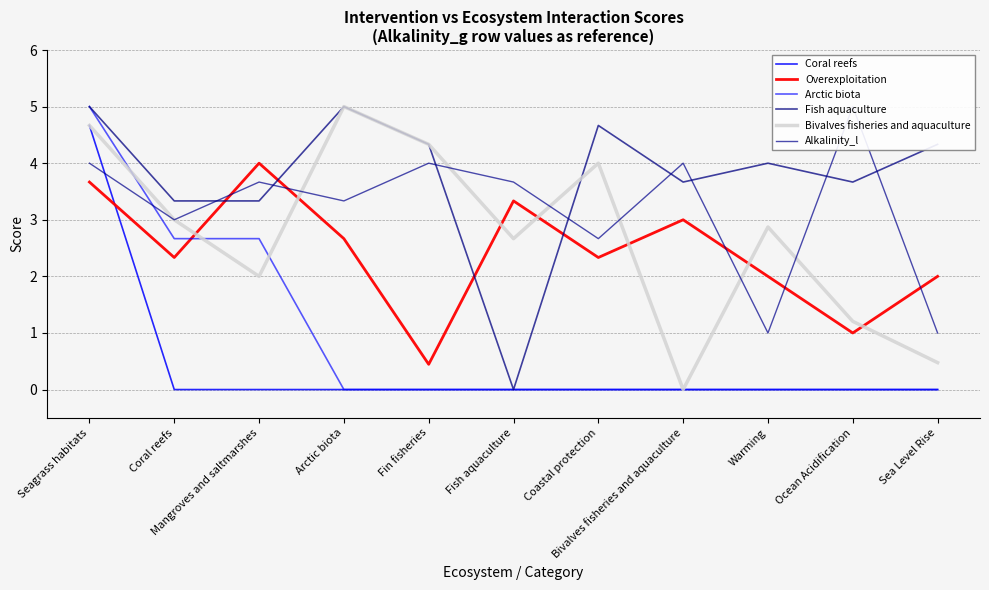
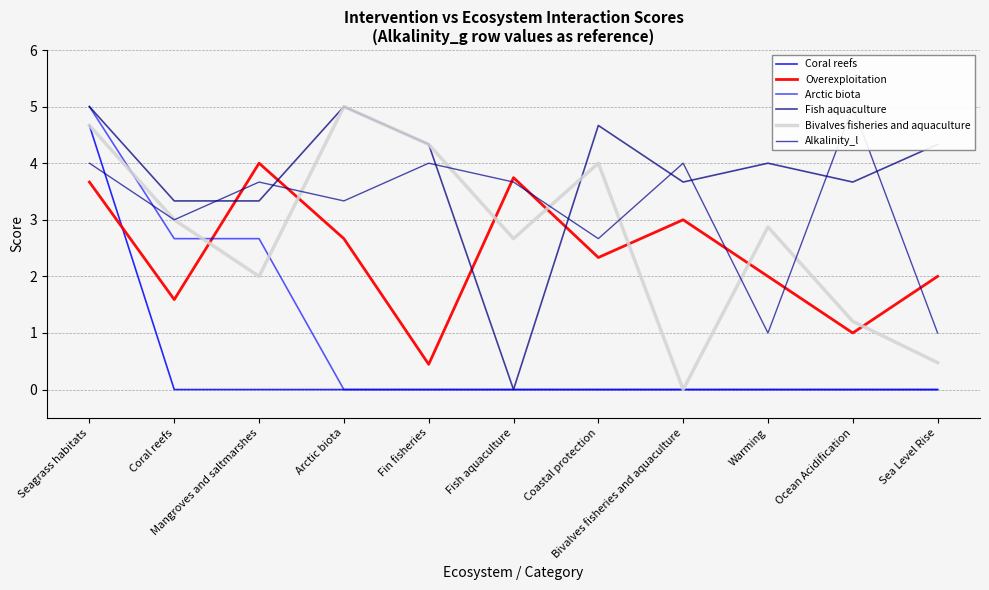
  {
    "Overexploitation": {
      "Seagrass habitats": 3.7,
-     "Coral reefs": 2.3,
+     "Coral reefs": 1.6,
      "Mangroves and saltmarshes": 4.0,
      "Arctic biota": 2.7,
      "Fin fisheries": 0.4,
-     "Fish aquaculture": 3.3,
+     "Fish aquaculture": 3.7,
      "Coastal protection": 2.3,
      "Bivalves fisheries and aquaculture": 3.0,
      "Warming": 2.0,
      "Ocean Acidification": 1.0,
      "Sea Level Rise": 2.0
    },
    "Bivalves fisheries and aquaculture": {
      "Mangroves and saltmarshes": 2.0,
      "Fish aquaculture": 2.7,
      "Coastal protection": 4.0,
      "Warming": 2.9,
      "Ocean Acidification": 1.2,
      "Sea Level Rise": 0.5
    }
  }
